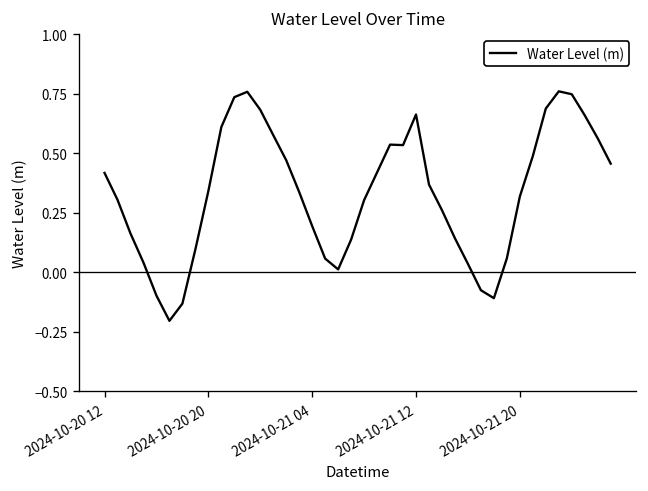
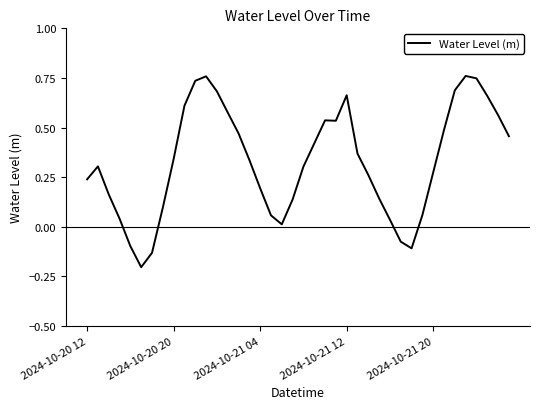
  {
-   "2024-10-20 12": 0.42,
+   "2024-10-20 12": 0.24,
    "2024-10-20 20": 0.34,
    "2024-10-21 04": 0.19,
    "2024-10-21 12": 0.66,
-   "2024-10-21 20": 0.32
+   "2024-10-21 20": 0.27
  }
